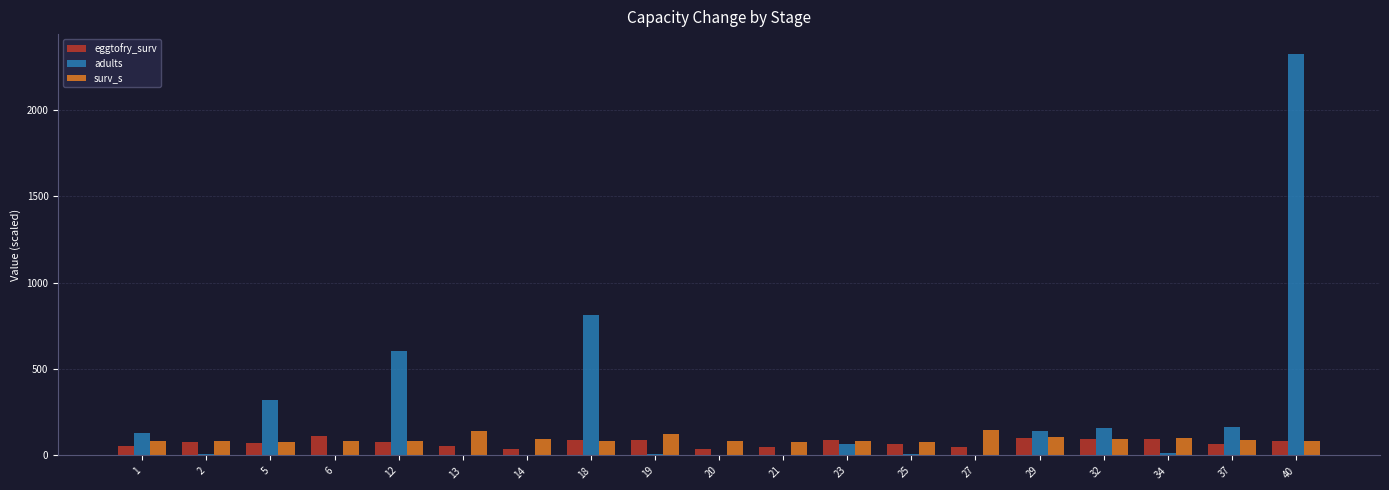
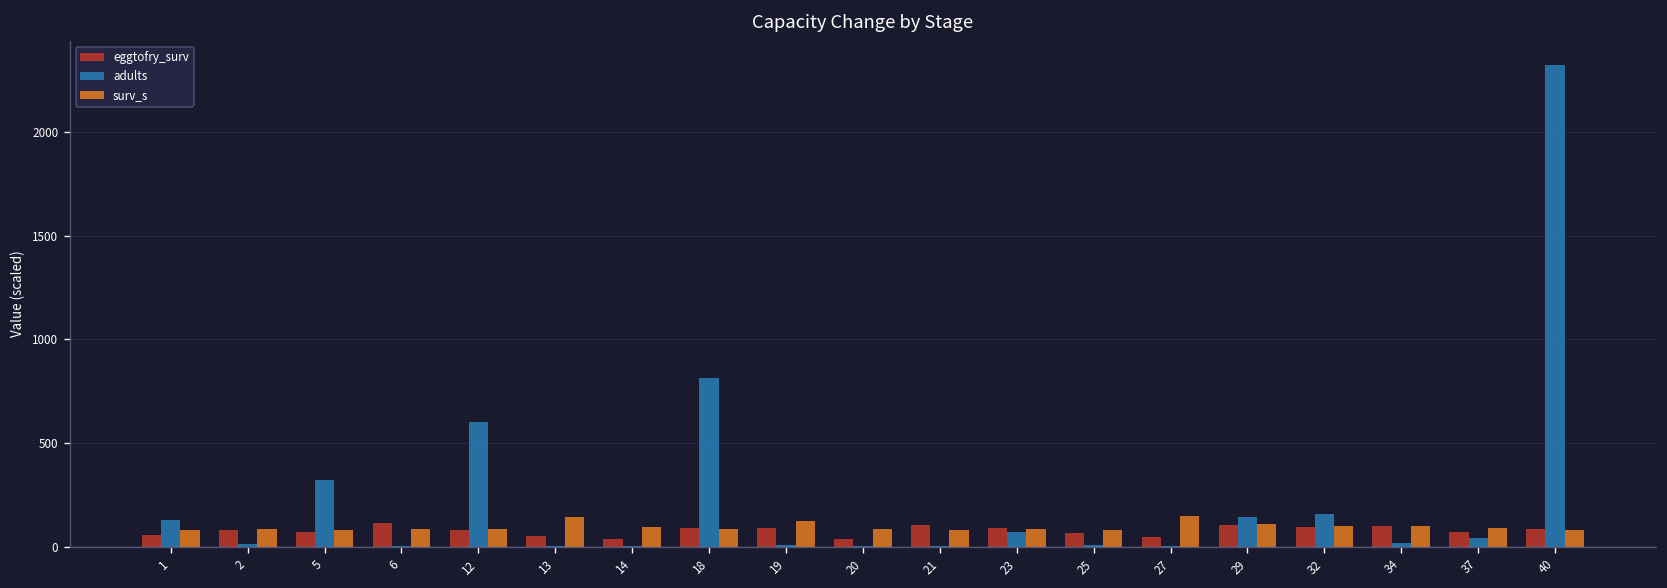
  {
    "eggtofry_surv": {
      "1": 60,
      "2": 80,
      "5": 70,
      "6": 110,
      "12": 80,
      "13": 50,
      "14": 40,
      "18": 90,
      "19": 90,
      "20": 40,
-     "21": 50,
+     "21": 110,
      "23": 90,
      "25": 60,
      "27": 50,
      "29": 100,
      "32": 90,
      "34": 100,
      "37": 70,
      "40": 90
    },
    "adults": {
      "1": 130,
      "5": 320,
      "12": 600,
      "18": 810,
      "23": 70,
      "29": 140,
      "32": 160,
      "34": 20,
-     "37": 160,
+     "37": 40,
      "40": 2320
    },
    "surv_s": {
      "1": 80,
      "2": 90,
      "5": 80,
      "6": 90,
      "12": 90,
      "13": 140,
      "14": 90,
      "18": 80,
      "19": 120,
      "20": 80,
      "21": 80,
      "23": 80,
      "25": 80,
      "27": 150,
      "29": 110,
      "32": 100,
      "34": 100,
      "37": 90,
      "40": 80
    }
  }
